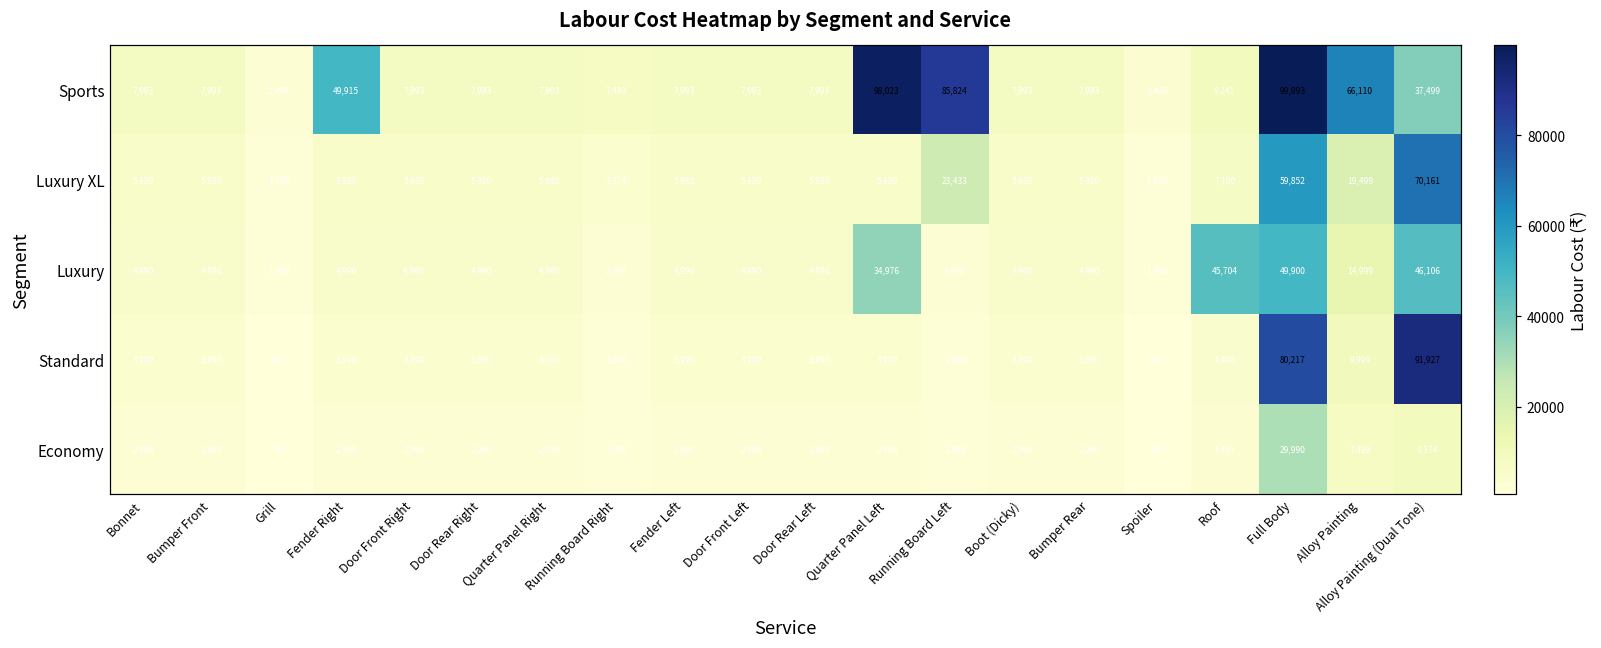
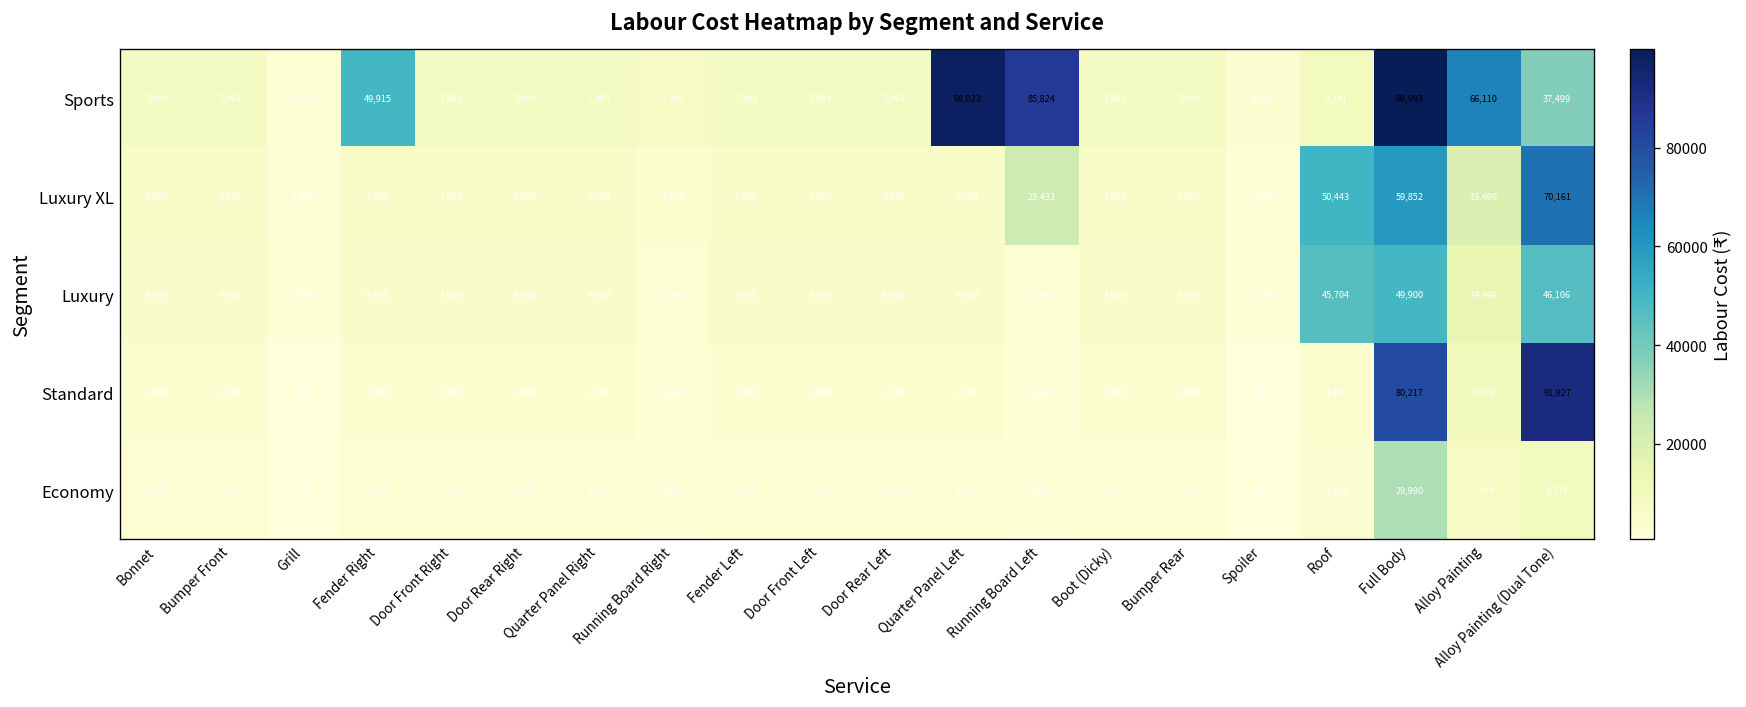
  {
    "Sports": {
      "Bonnet": "7,993",
      "Bumper Front": "7,993",
      "Fender Right": "49,915",
      "Door Front Right": "7,993",
      "Door Rear Right": "7,993",
      "Quarter Panel Right": "7,993",
      "Running Board Right": "7,493",
      "Fender Left": "7,993",
      "Door Front Left": "7,993",
      "Door Rear Left": "7,993",
      "Quarter Panel Left": "98,023",
      "Running Board Left": "85,824",
      "Boot (Dicky)": "7,993",
      "Bumper Rear": "7,993",
      "Roof": "9,241",
      "Full Body": "99,993",
      "Alloy Painting": "66,110",
      "Alloy Painting (Dual Tone)": "37,499"
    },
    "Luxury XL": {
      "Bonnet": "5,980",
      "Bumper Front": "5,980",
      "Fender Right": "5,980",
      "Door Front Right": "5,980",
      "Door Rear Right": "5,980",
      "Quarter Panel Right": "5,980",
      "Running Board Right": "3,974",
      "Fender Left": "5,980",
      "Door Front Left": "5,980",
      "Door Rear Left": "5,980",
      "Quarter Panel Left": "5,980",
      "Running Board Left": "23,433",
      "Boot (Dicky)": "5,980",
      "Bumper Rear": "5,980",
-     "Roof": "7,100",
+     "Roof": "50,443",
      "Full Body": "59,852",
      "Alloy Painting": "19,499",
      "Alloy Painting (Dual Tone)": "70,161"
    },
    "Luxury": {
      "Bonnet": "4,990",
      "Bumper Front": "4,990",
      "Fender Right": "4,990",
      "Door Front Right": "4,990",
      "Door Rear Right": "4,990",
      "Quarter Panel Right": "4,990",
      "Fender Left": "4,990",
      "Door Front Left": "4,990",
      "Door Rear Left": "4,990",
-     "Quarter Panel Left": "34,976",
+     "Quarter Panel Left": "4,990",
      "Boot (Dicky)": "4,990",
      "Bumper Rear": "4,990",
      "Roof": "45,704",
      "Full Body": "49,900",
      "Alloy Painting": "14,999",
      "Alloy Painting (Dual Tone)": "46,106"
    },
    "Standard": {
      "Bonnet": "3,990",
      "Bumper Front": "3,990",
      "Fender Right": "3,990",
      "Door Front Right": "3,990",
      "Door Rear Right": "3,990",
      "Quarter Panel Right": "3,990",
      "Fender Left": "3,990",
      "Door Front Left": "3,990",
      "Door Rear Left": "3,990",
      "Quarter Panel Left": "3,990",
      "Boot (Dicky)": "3,990",
      "Bumper Rear": "3,990",
      "Roof": "4,490",
      "Full Body": "80,217",
      "Alloy Painting": "9,999",
      "Alloy Painting (Dual Tone)": "91,927"
    },
    "Economy": {
      "Full Body": "29,990",
      "Alloy Painting": "7,499",
      "Alloy Painting (Dual Tone)": "9,374"
    }
  }
